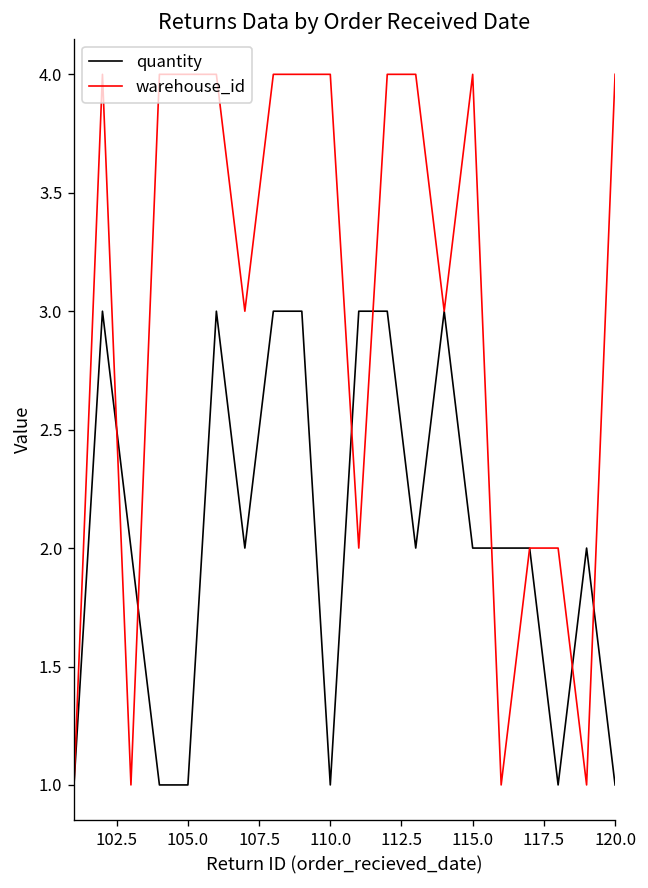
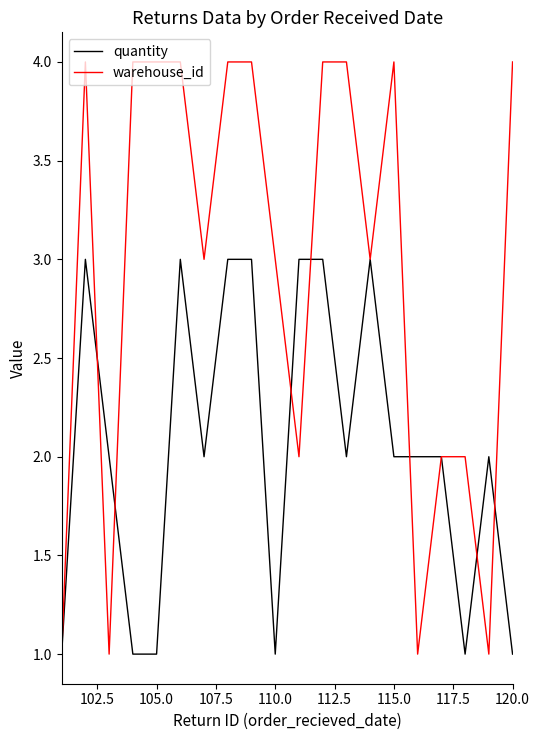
  {
    "quantity": {
      "105.0": 1,
      "110.0": 1,
      "115.0": 2,
      "120.0": 1
    },
    "warehouse_id": {
-     "110.0": 4,
+     "110.0": 3,
      "115.0": 4,
      "120.0": 4
    }
  }
